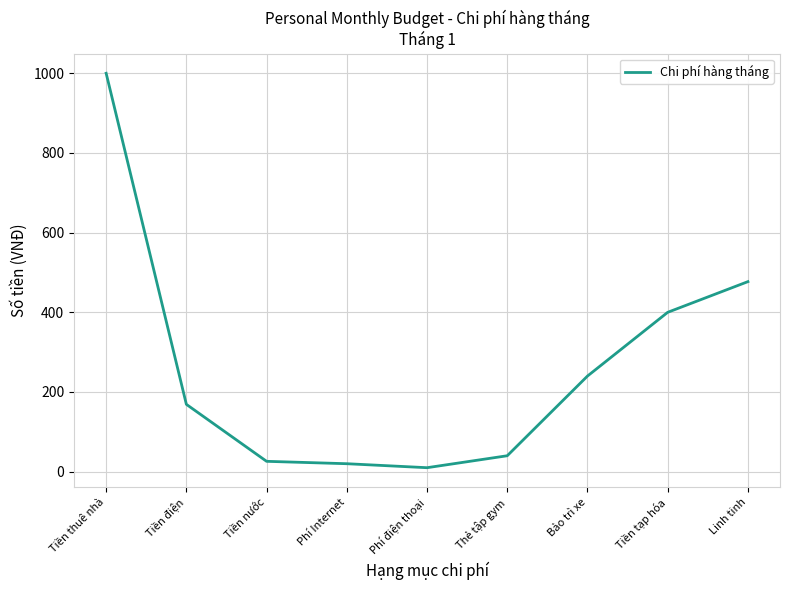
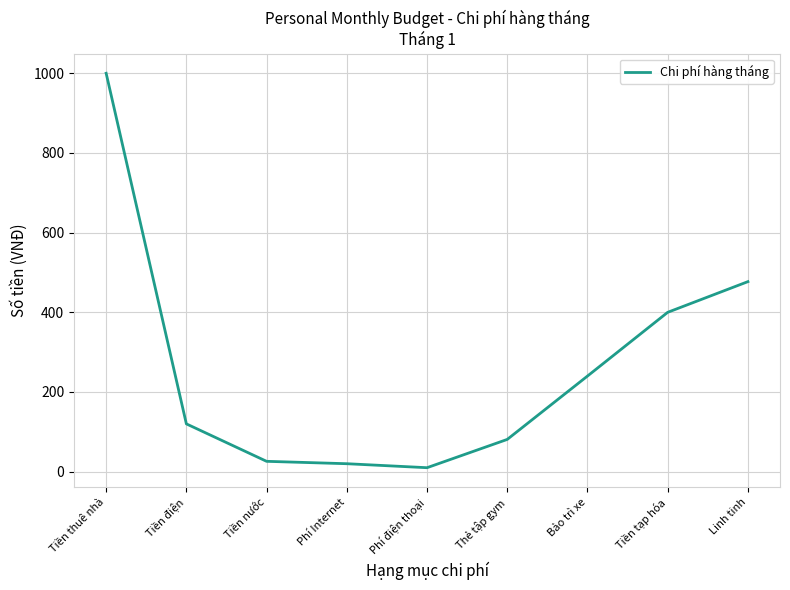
  {
    "Tiền thuê nhà": 1000,
-   "Tiền điện": 170,
+   "Tiền điện": 120,
    "Tiền nước": 30,
    "Phí Internet": 20,
    "Phí điện thoại": 10,
-   "Thẻ tập gym": 40,
+   "Thẻ tập gym": 80,
    "Bảo trì xe": 240,
    "Tiền tạp hóa": 400,
    "Linh tinh": 480
  }
